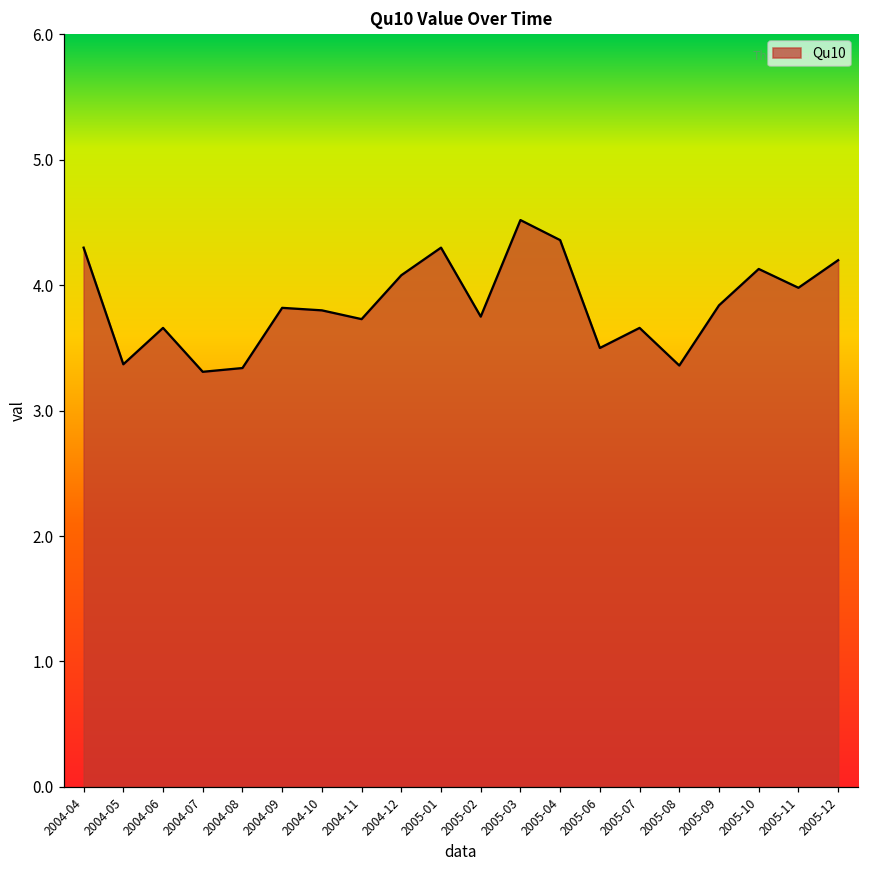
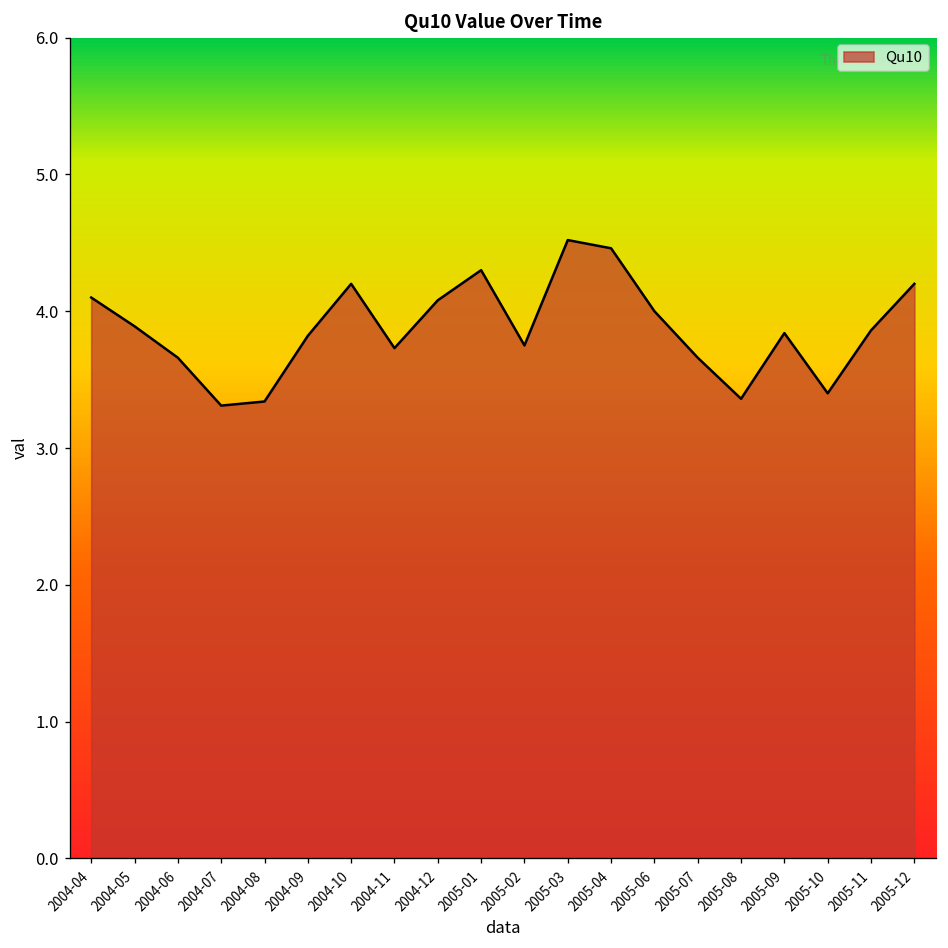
  {
-   "2004-04": 4.3,
-   "2004-05": 3.37,
+   "2004-04": 4.1,
+   "2004-05": 3.89,
    "2004-06": 3.66,
    "2004-07": 3.31,
    "2004-08": 3.34,
    "2004-09": 3.82,
-   "2004-10": 3.8,
+   "2004-10": 4.2,
    "2004-11": 3.73,
    "2004-12": 4.08,
    "2005-01": 4.30,
    "2005-02": 3.75,
    "2005-03": 4.52,
-   "2005-04": 4.36,
-   "2005-06": 3.5,
+   "2005-04": 4.46,
+   "2005-06": 4.0,
    "2005-07": 3.66,
    "2005-08": 3.36,
    "2005-09": 3.84,
-   "2005-10": 4.13,
-   "2005-11": 3.98,
+   "2005-10": 3.40,
+   "2005-11": 3.86,
    "2005-12": 4.20
  }
